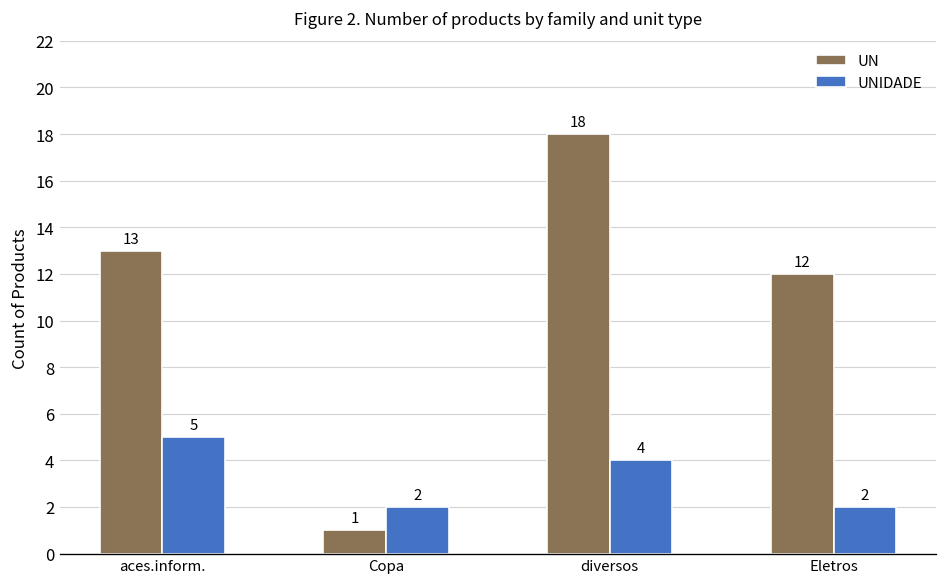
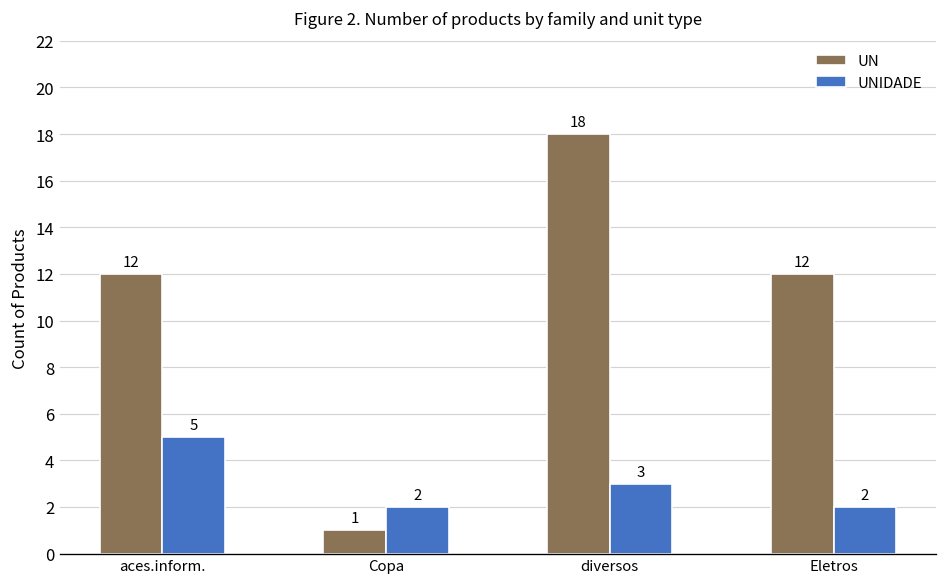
  {
    "UN": {
-     "aces.inform.": 13,
+     "aces.inform.": 12,
      "Copa": 1,
      "diversos": 18,
      "Eletros": 12
    },
    "UNIDADE": {
      "aces.inform.": 5,
      "Copa": 2,
-     "diversos": 4,
+     "diversos": 3,
      "Eletros": 2
    }
  }
